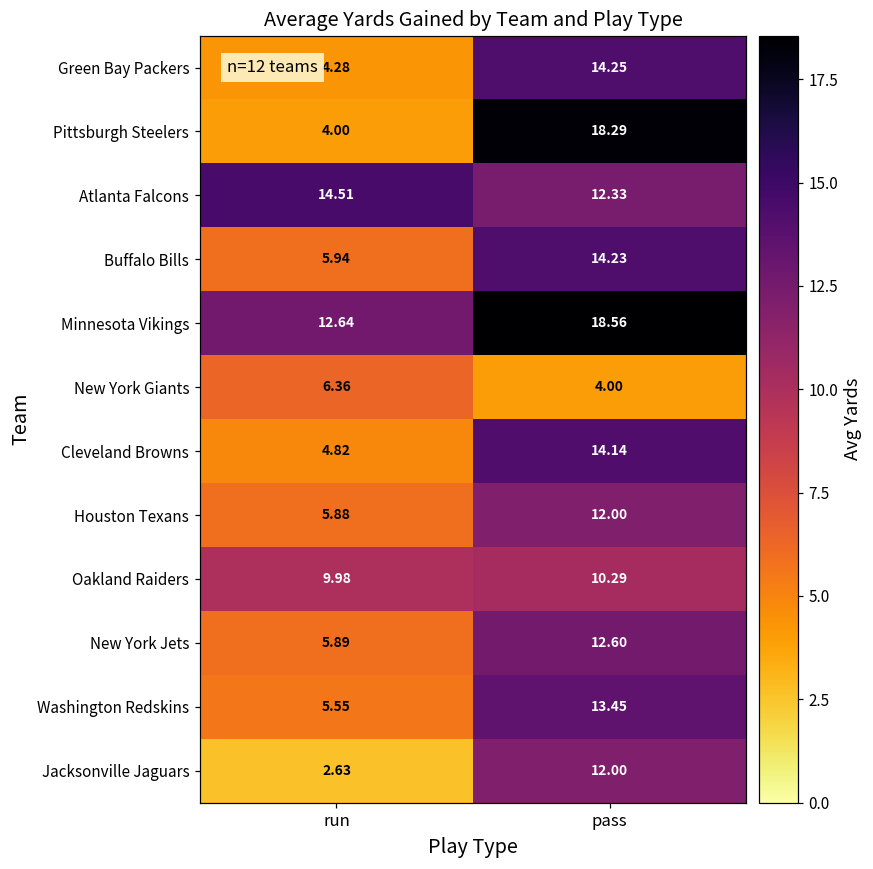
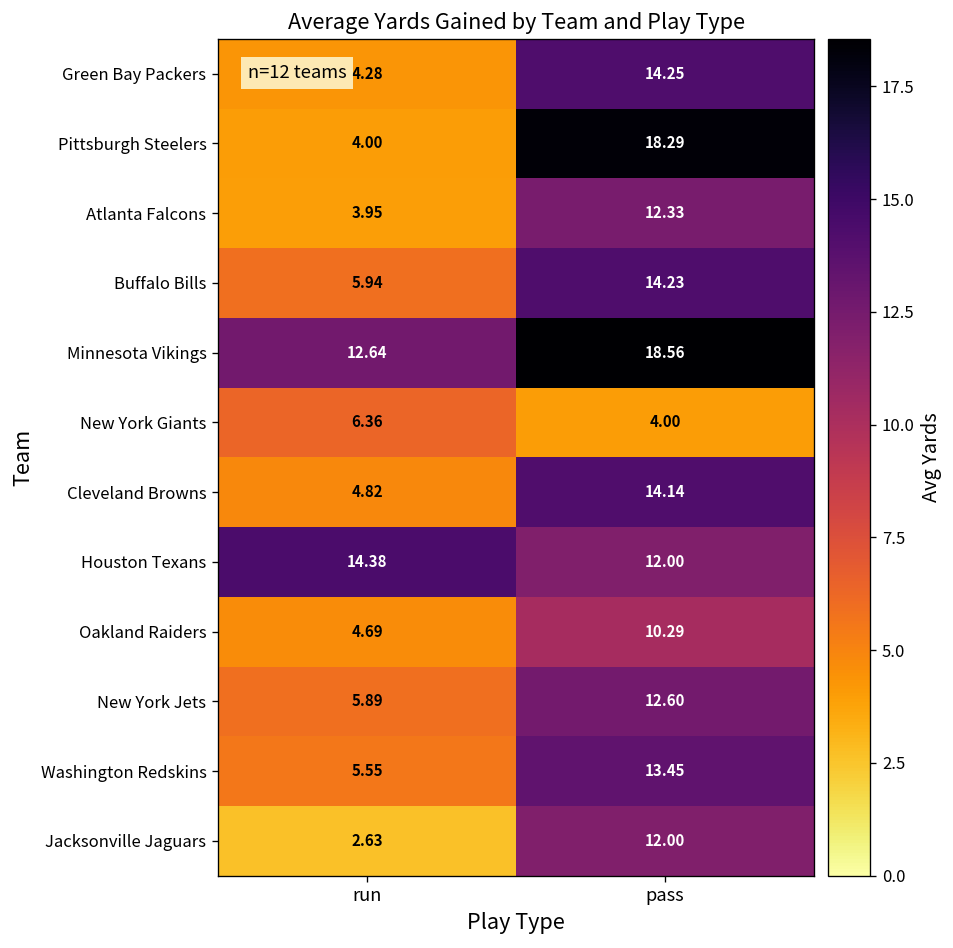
  {
    "Green Bay Packers": {
      "pass": 14.25
    },
    "Pittsburgh Steelers": {
      "run": 4.00,
      "pass": 18.29
    },
    "Atlanta Falcons": {
-     "run": 14.51,
+     "run": 3.95,
      "pass": 12.33
    },
    "Buffalo Bills": {
      "run": 5.94,
      "pass": 14.23
    },
    "Minnesota Vikings": {
      "run": 12.64,
      "pass": 18.56
    },
    "New York Giants": {
      "run": 6.36,
      "pass": 4.00
    },
    "Cleveland Browns": {
      "run": 4.82,
      "pass": 14.14
    },
    "Houston Texans": {
-     "run": 5.88,
+     "run": 14.38,
      "pass": 12.00
    },
    "Oakland Raiders": {
-     "run": 9.98,
+     "run": 4.69,
      "pass": 10.29
    },
    "New York Jets": {
      "run": 5.89,
      "pass": 12.60
    },
    "Washington Redskins": {
      "run": 5.55,
      "pass": 13.45
    },
    "Jacksonville Jaguars": {
      "run": 2.63,
      "pass": 12.00
    }
  }
